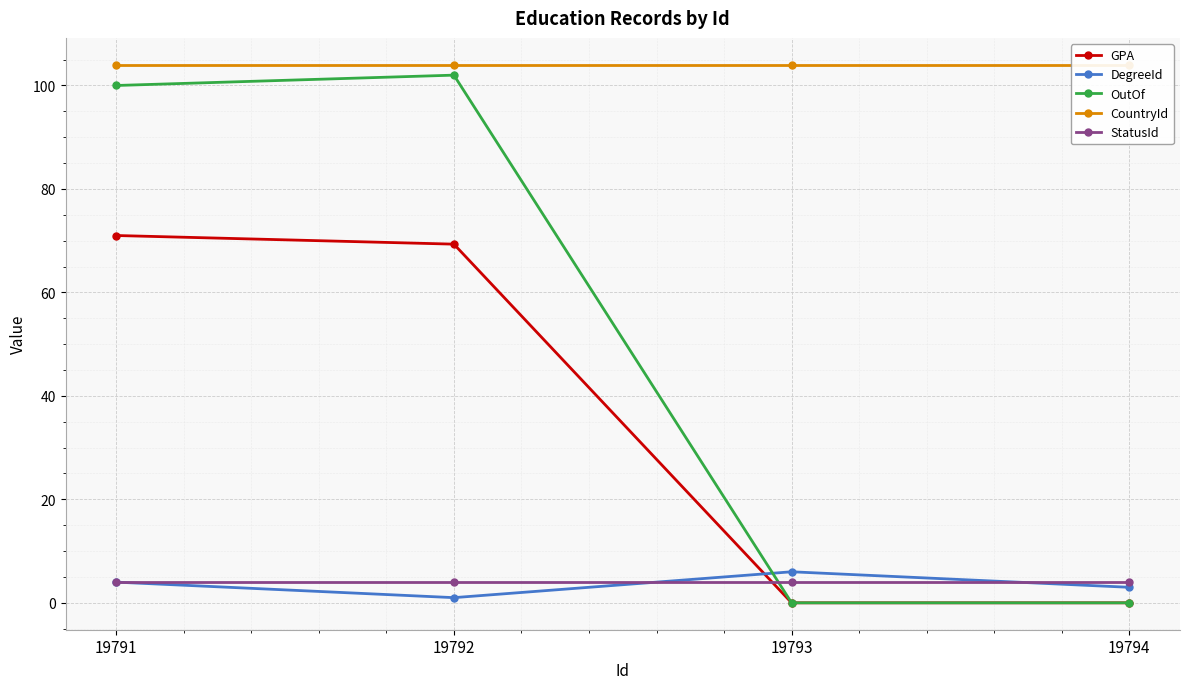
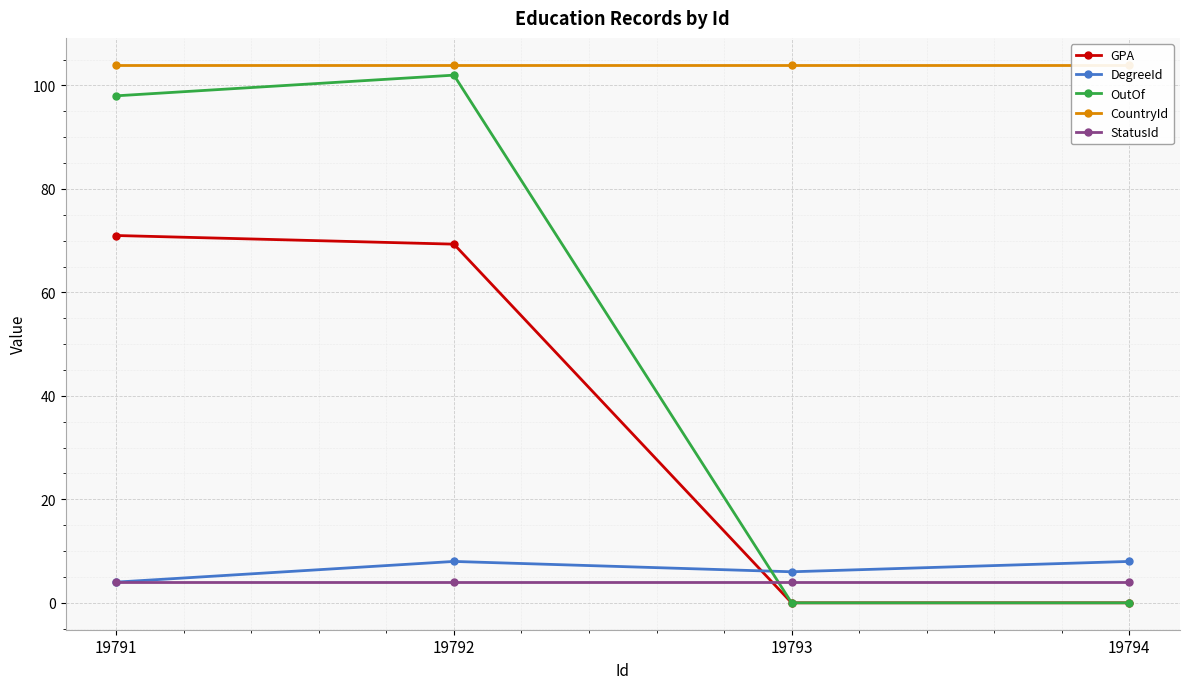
  {
    "GPA": {
      "19791": 71,
      "19792": 69
    },
    "DegreeId": {
-     "19792": 1,
+     "19792": 8,
      "19793": 6,
-     "19794": 3
+     "19794": 8
    },
    "OutOf": {
-     "19791": 100,
+     "19791": 98,
      "19792": 102
    },
    "CountryId": {
      "19791": 104,
      "19792": 104,
      "19793": 104
    },
    "StatusId": {
      "19792": 4,
      "19793": 4,
      "19794": 4
    }
  }
